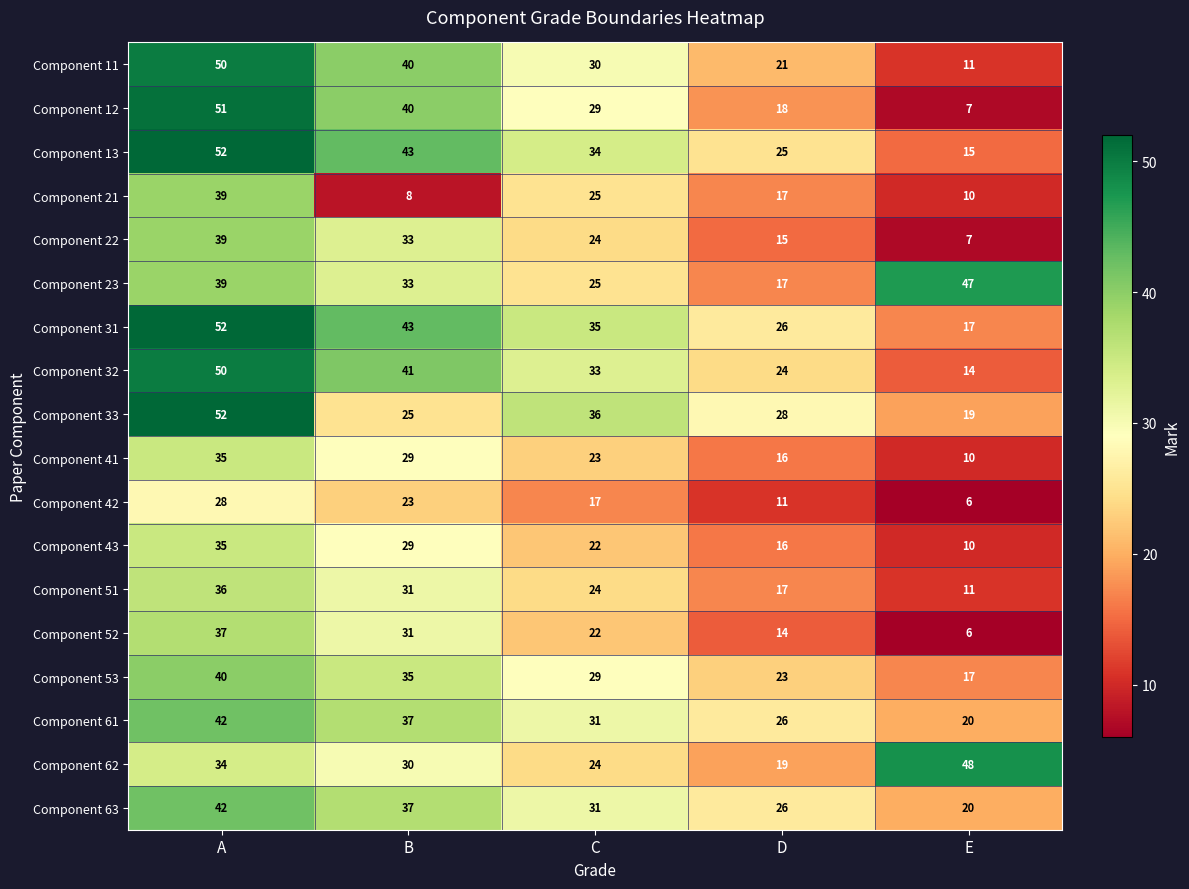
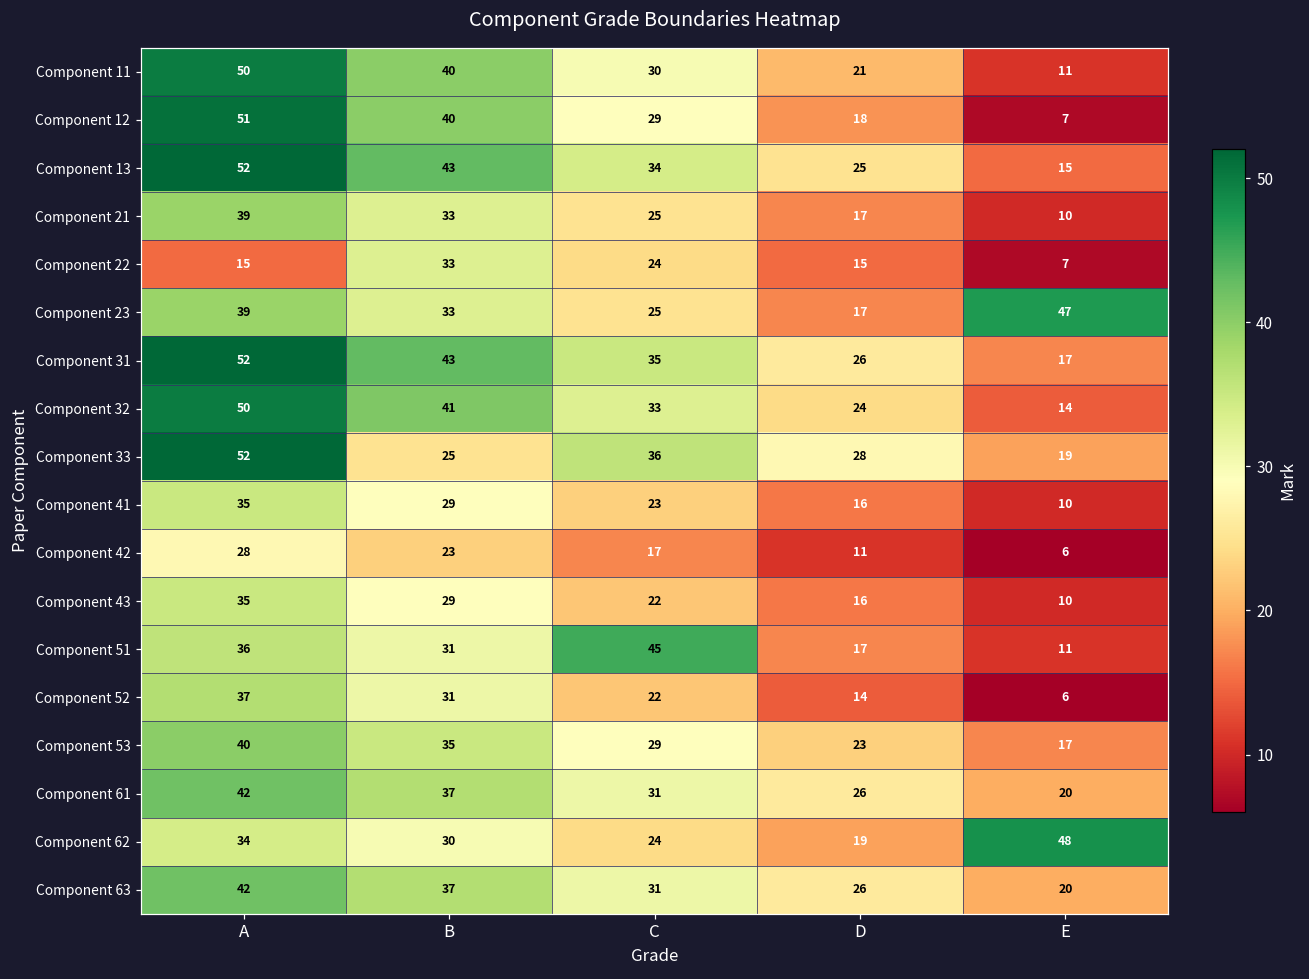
  {
    "Component 11": {
      "A": 50,
      "B": 40,
      "C": 30,
      "D": 21,
      "E": 11
    },
    "Component 12": {
      "A": 51,
      "B": 40,
      "C": 29,
      "D": 18,
      "E": 7
    },
    "Component 13": {
      "A": 52,
      "B": 43,
      "C": 34,
      "D": 25,
      "E": 15
    },
    "Component 21": {
      "A": 39,
-     "B": 8,
+     "B": 33,
      "C": 25,
      "D": 17,
      "E": 10
    },
    "Component 22": {
-     "A": 39,
+     "A": 15,
      "B": 33,
      "C": 24,
      "D": 15,
      "E": 7
    },
    "Component 23": {
      "A": 39,
      "B": 33,
      "C": 25,
      "D": 17,
      "E": 47
    },
    "Component 31": {
      "A": 52,
      "B": 43,
      "C": 35,
      "D": 26,
      "E": 17
    },
    "Component 32": {
      "A": 50,
      "B": 41,
      "C": 33,
      "D": 24,
      "E": 14
    },
    "Component 33": {
      "A": 52,
      "B": 25,
      "C": 36,
      "D": 28,
      "E": 19
    },
    "Component 41": {
      "A": 35,
      "B": 29,
      "C": 23,
      "D": 16,
      "E": 10
    },
    "Component 42": {
      "A": 28,
      "B": 23,
      "C": 17,
      "D": 11,
      "E": 6
    },
    "Component 43": {
      "A": 35,
      "B": 29,
      "C": 22,
      "D": 16,
      "E": 10
    },
    "Component 51": {
      "A": 36,
      "B": 31,
-     "C": 24,
+     "C": 45,
      "D": 17,
      "E": 11
    },
    "Component 52": {
      "A": 37,
      "B": 31,
      "C": 22,
      "D": 14,
      "E": 6
    },
    "Component 53": {
      "A": 40,
      "B": 35,
      "C": 29,
      "D": 23,
      "E": 17
    },
    "Component 61": {
      "A": 42,
      "B": 37,
      "C": 31,
      "D": 26,
      "E": 20
    },
    "Component 62": {
      "A": 34,
      "B": 30,
      "C": 24,
      "D": 19,
      "E": 48
    },
    "Component 63": {
      "A": 42,
      "B": 37,
      "C": 31,
      "D": 26,
      "E": 20
    }
  }
